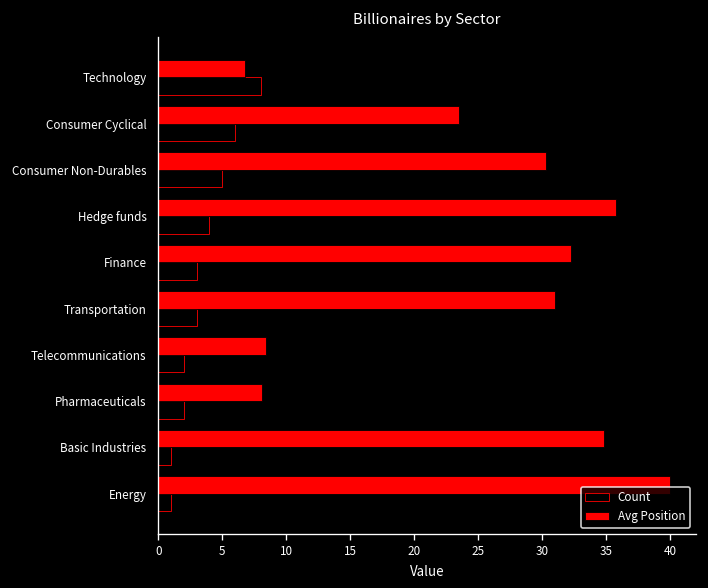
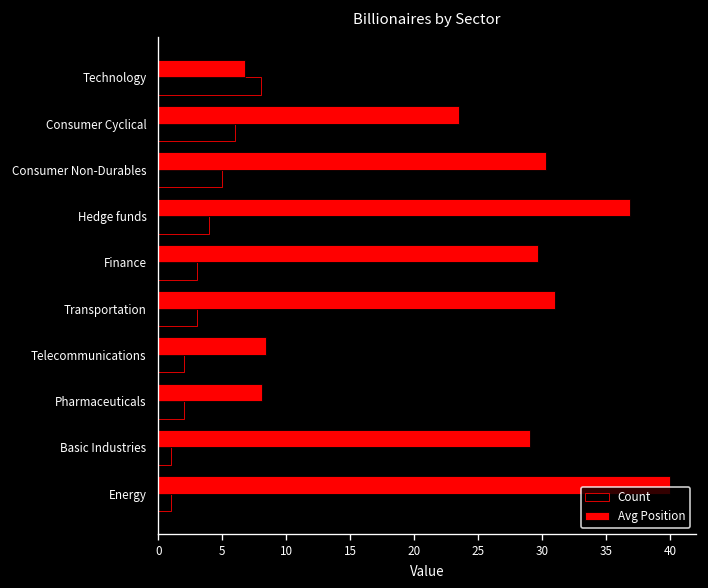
  {
    "Avg Position": {
      "Technology": 6.8,
      "Consumer Cyclical": 23.5,
      "Consumer Non-Durables": 30.3,
-     "Hedge funds": 35.8,
-     "Finance": 32.2,
+     "Hedge funds": 36.8,
+     "Finance": 29.7,
      "Transportation": 31.0,
      "Telecommunications": 8.4,
      "Pharmaceuticals": 8.1,
-     "Basic Industries": 34.8,
+     "Basic Industries": 29.0,
      "Energy": 40.0
    }
  }
